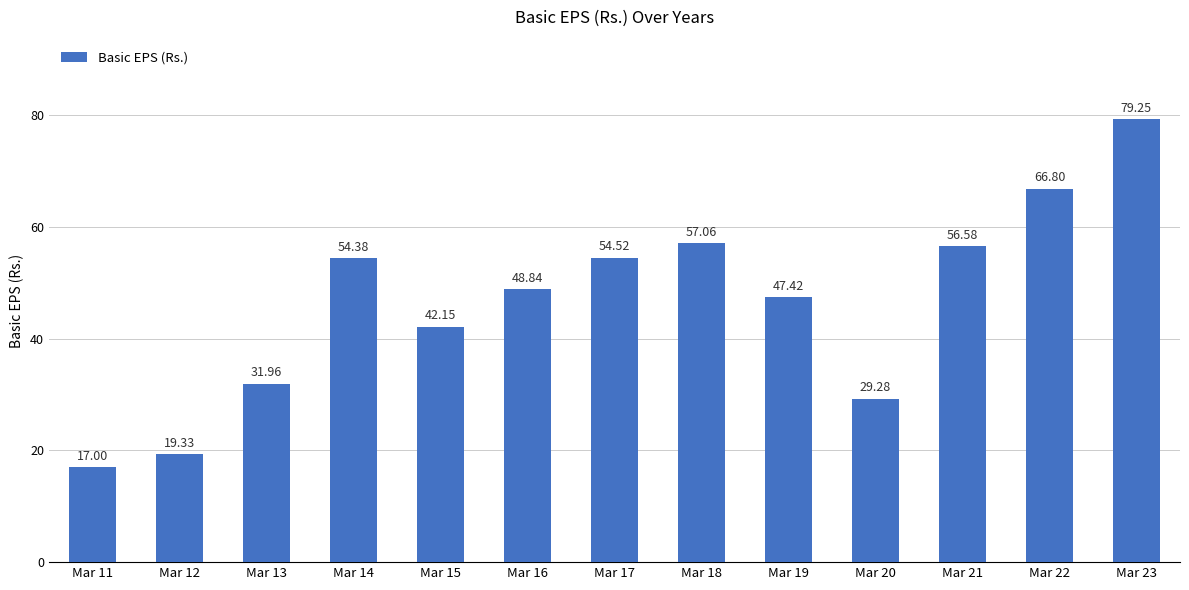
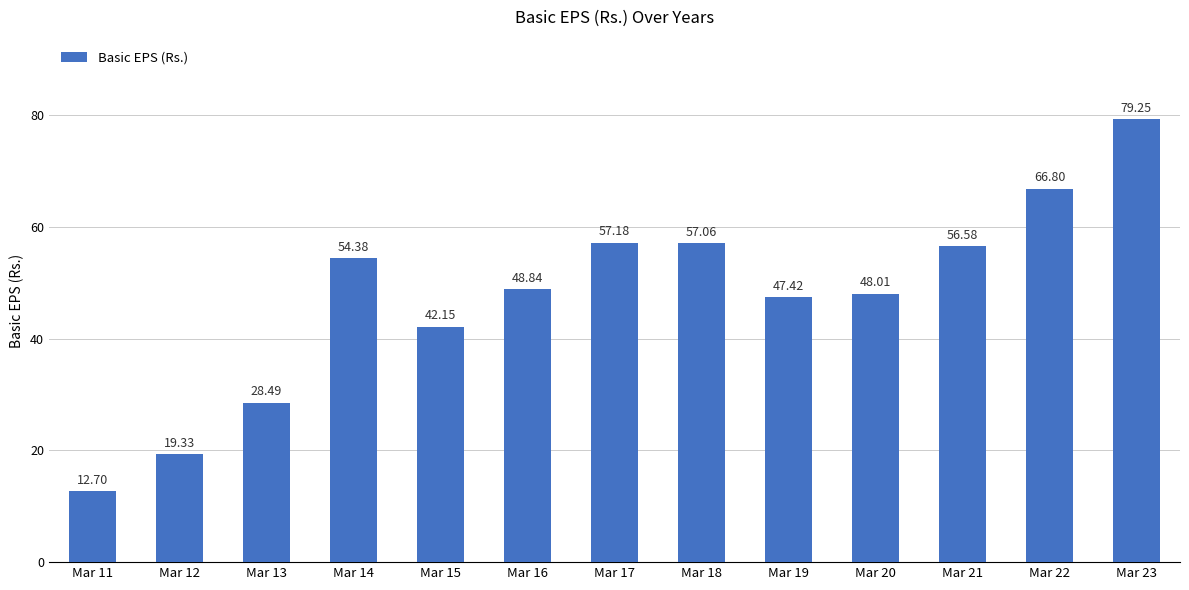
  {
-   "Mar 11": 17.00,
+   "Mar 11": 12.70,
    "Mar 12": 19.33,
-   "Mar 13": 31.96,
+   "Mar 13": 28.49,
    "Mar 14": 54.38,
    "Mar 15": 42.15,
    "Mar 16": 48.84,
-   "Mar 17": 54.52,
+   "Mar 17": 57.18,
    "Mar 18": 57.06,
    "Mar 19": 47.42,
-   "Mar 20": 29.28,
+   "Mar 20": 48.01,
    "Mar 21": 56.58,
    "Mar 22": 66.80,
    "Mar 23": 79.25
  }
